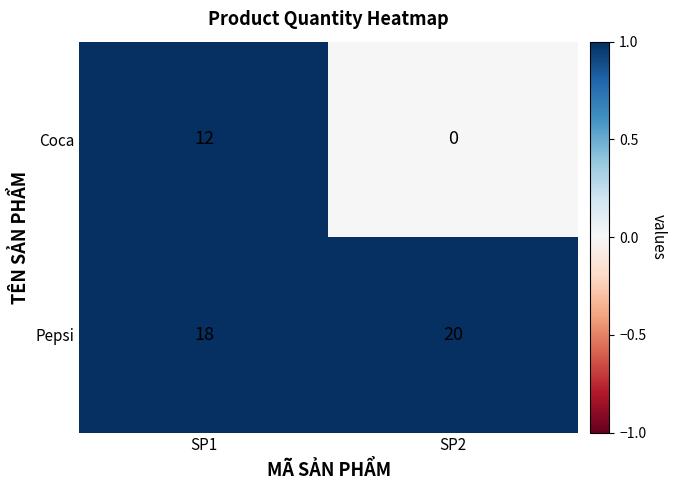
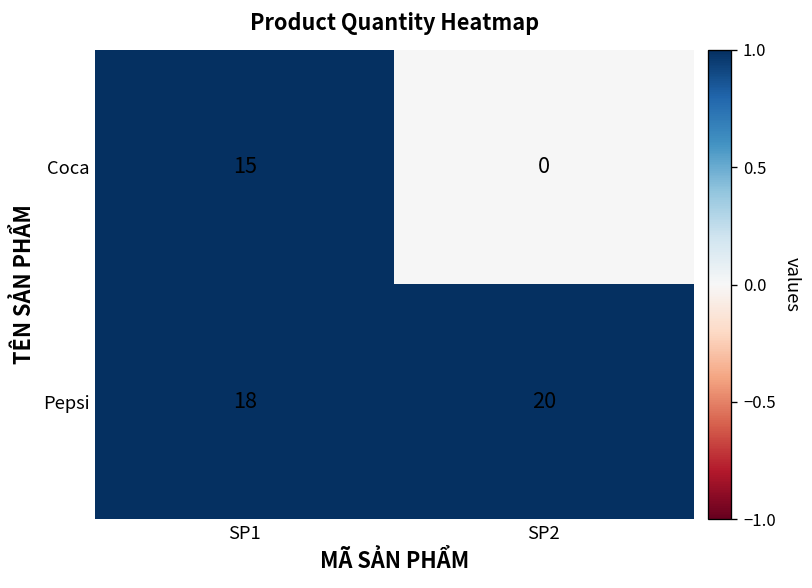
  {
    "Coca": {
-     "SP1": 12,
+     "SP1": 15,
      "SP2": 0
    },
    "Pepsi": {
      "SP1": 18,
      "SP2": 20
    }
  }
